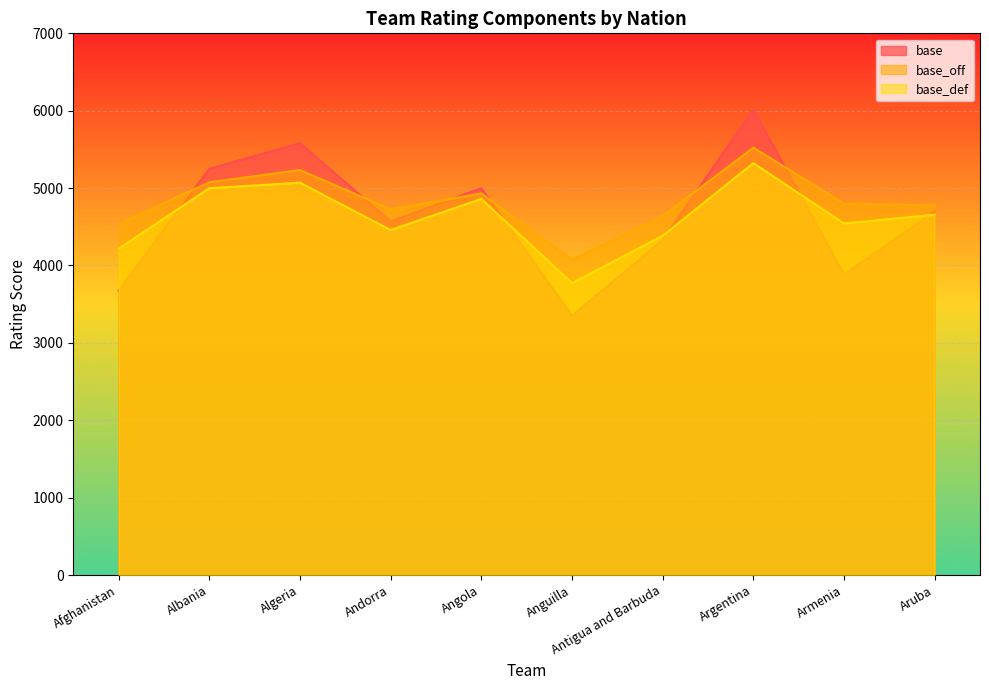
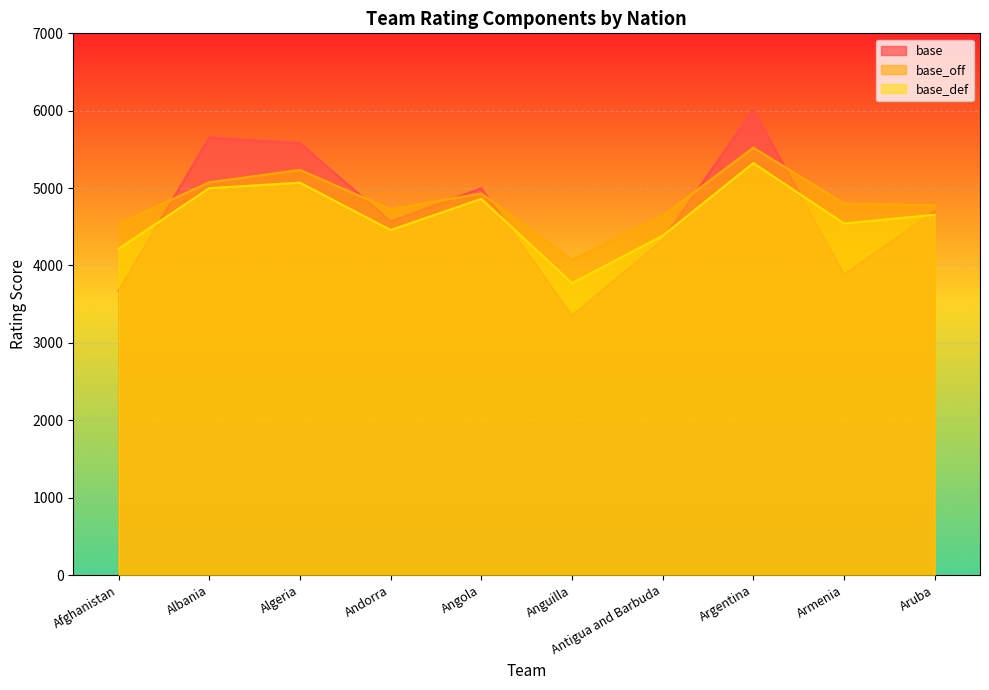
  {
    "base": {
      "Afghanistan": 3700,
-     "Albania": 5200,
+     "Albania": 5700,
      "Algeria": 5600,
      "Andorra": 4600,
      "Angola": 5000,
      "Anguilla": 3400,
      "Antigua and Barbuda": 4300,
      "Argentina": 6000,
      "Armenia": 3900,
      "Aruba": 4700
    }
  }
